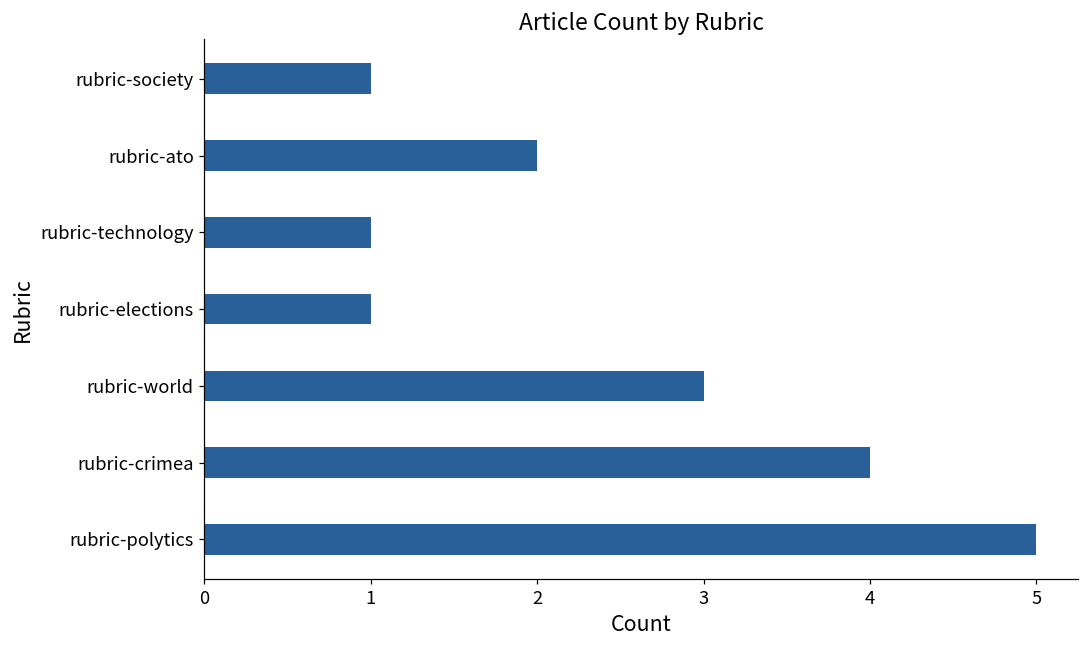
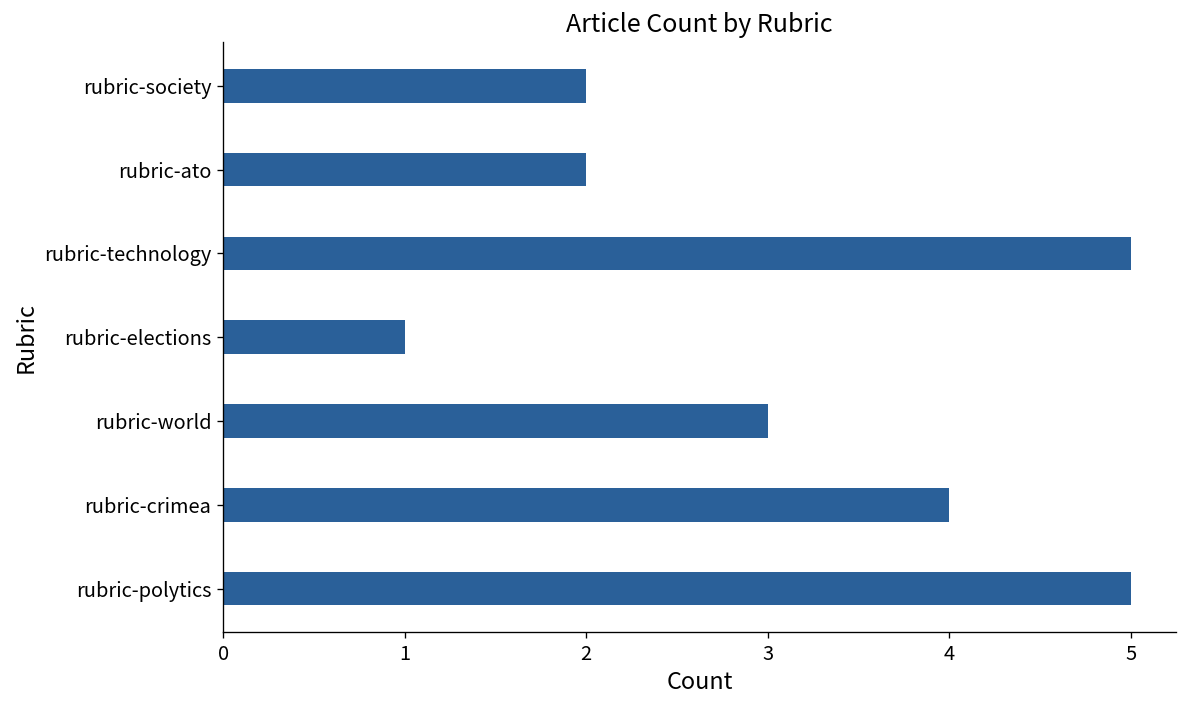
  {
-   "rubric-society": 1,
+   "rubric-society": 2,
    "rubric-ato": 2,
-   "rubric-technology": 1,
+   "rubric-technology": 5,
    "rubric-elections": 1,
    "rubric-world": 3,
    "rubric-crimea": 4,
    "rubric-polytics": 5
  }
